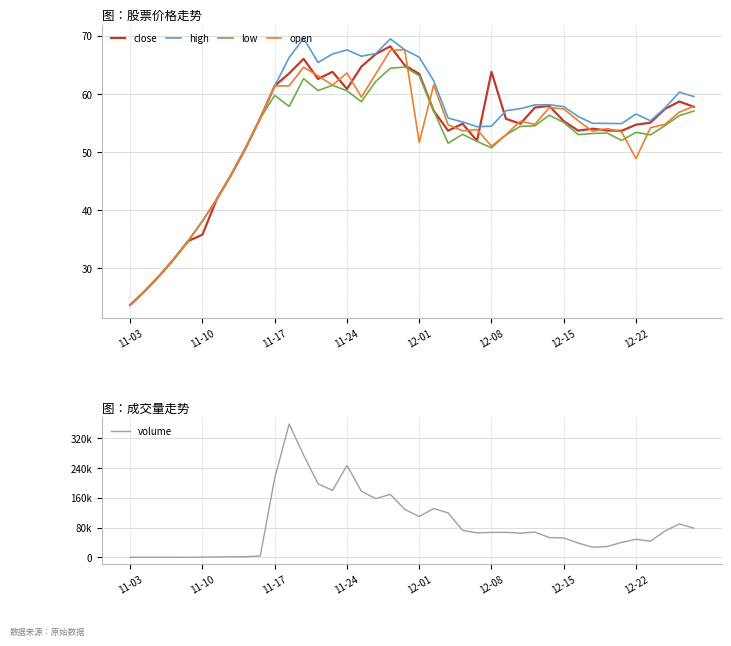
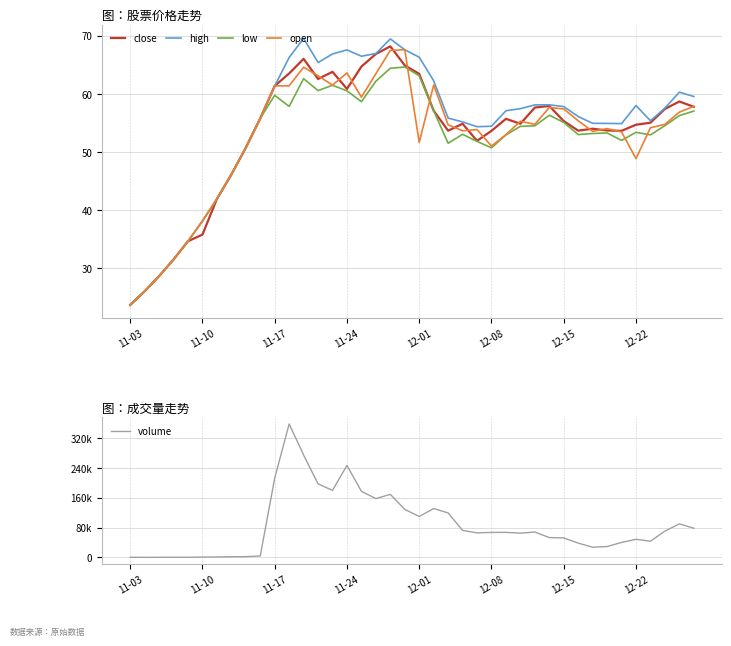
  {
    "图：股票价格走势": {
      "close": {
        "11-10": 36,
-       "12-08": 64,
+       "12-08": 54,
        "12-22": 55
      },
      "high": {
        "11-24": 68,
        "12-01": 66,
        "12-08": 54,
-       "12-22": 57
+       "12-22": 58
      },
      "low": {
        "11-17": 60,
        "12-22": 53
      },
      "open": {
        "11-24": 64,
        "12-01": 52,
        "12-22": 49
      }
    },
    "图：成交量走势": {
      "11-03": 0,
      "11-10": 0,
      "11-17": 210000,
      "11-24": 250000,
      "12-01": 110000,
      "12-08": 70000,
      "12-15": 50000,
      "12-22": 50000
    }
  }
